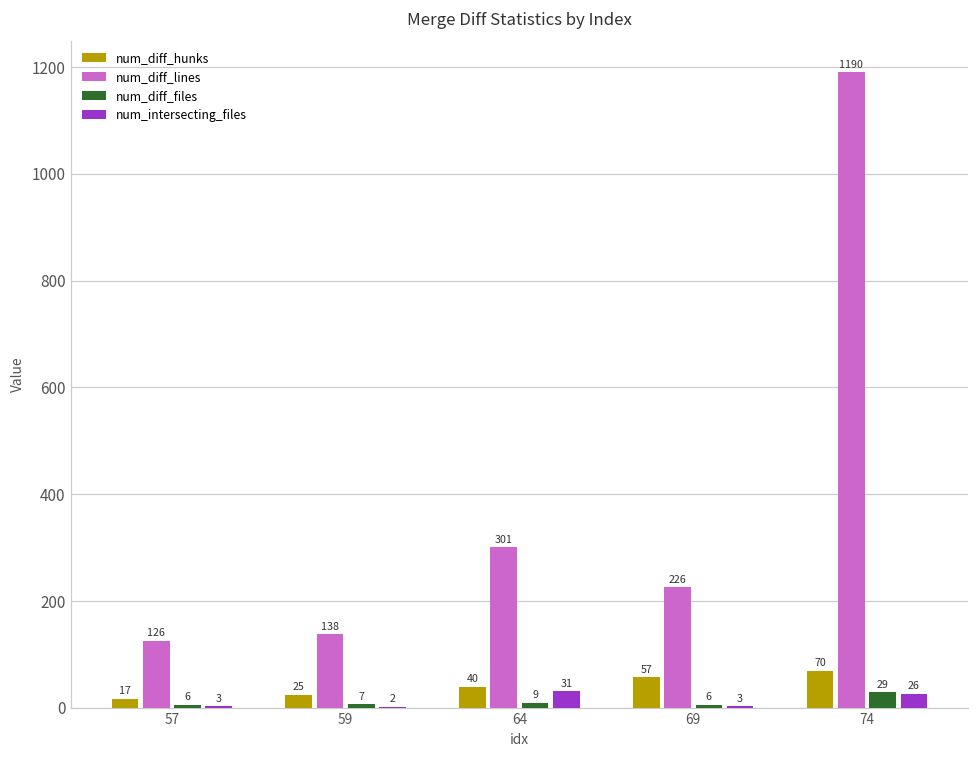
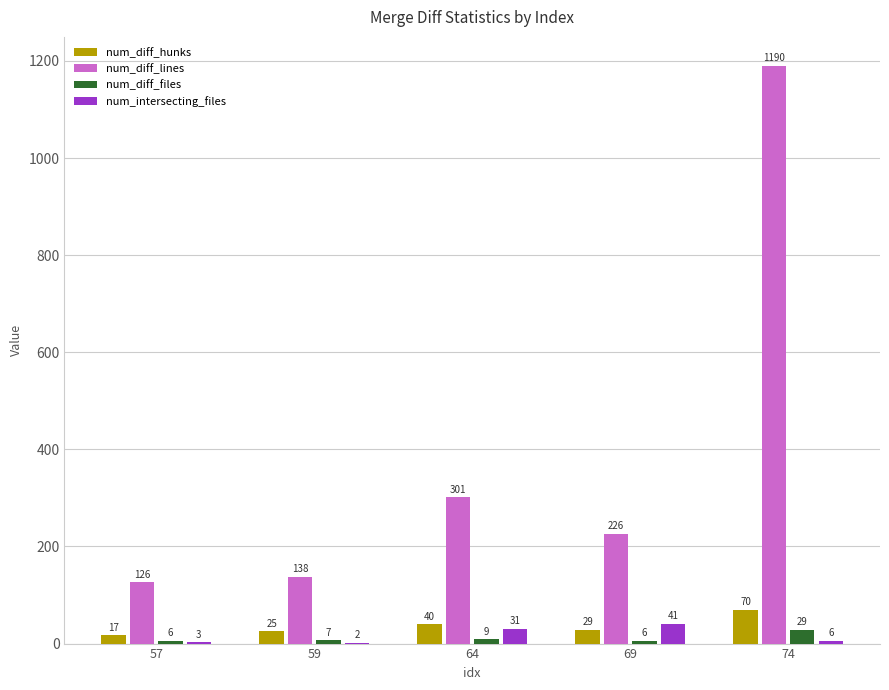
  {
    "num_diff_hunks": {
      "57": 17,
      "59": 25,
      "64": 40,
-     "69": 57,
+     "69": 29,
      "74": 70
    },
    "num_diff_lines": {
      "57": 126,
      "59": 138,
      "64": 301,
      "69": 226,
      "74": 1190
    },
    "num_diff_files": {
      "57": 6,
      "59": 7,
      "64": 9,
      "69": 6,
      "74": 29
    },
    "num_intersecting_files": {
      "57": 3,
      "59": 2,
      "64": 31,
-     "69": 3,
-     "74": 26
+     "69": 41,
+     "74": 6
    }
  }
